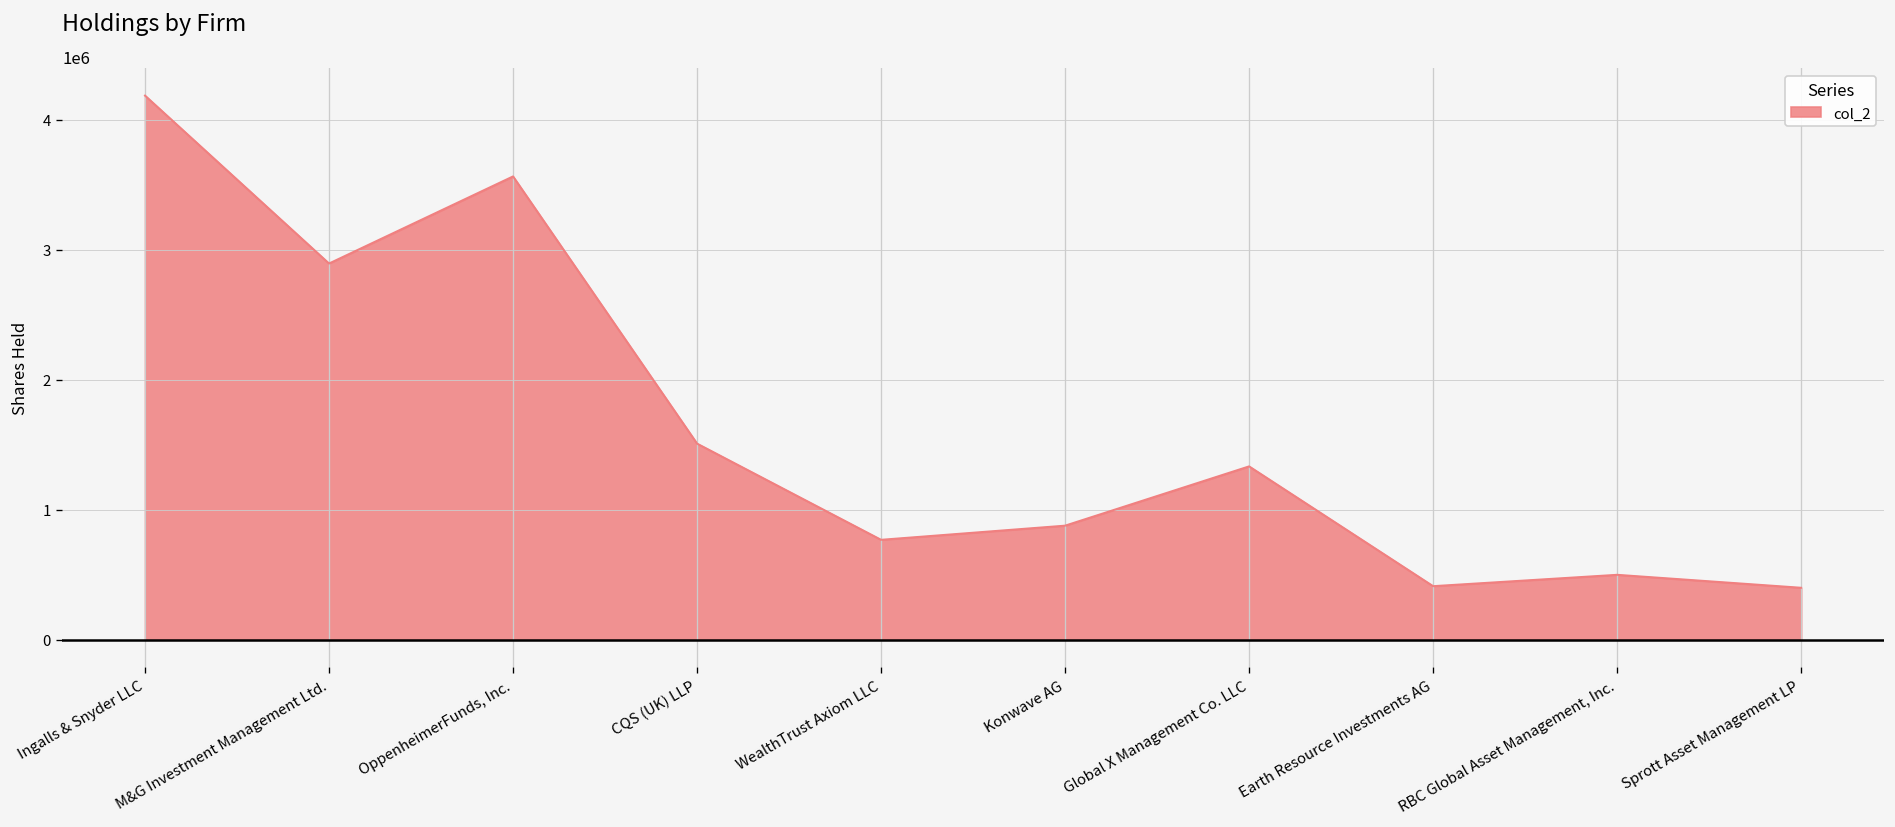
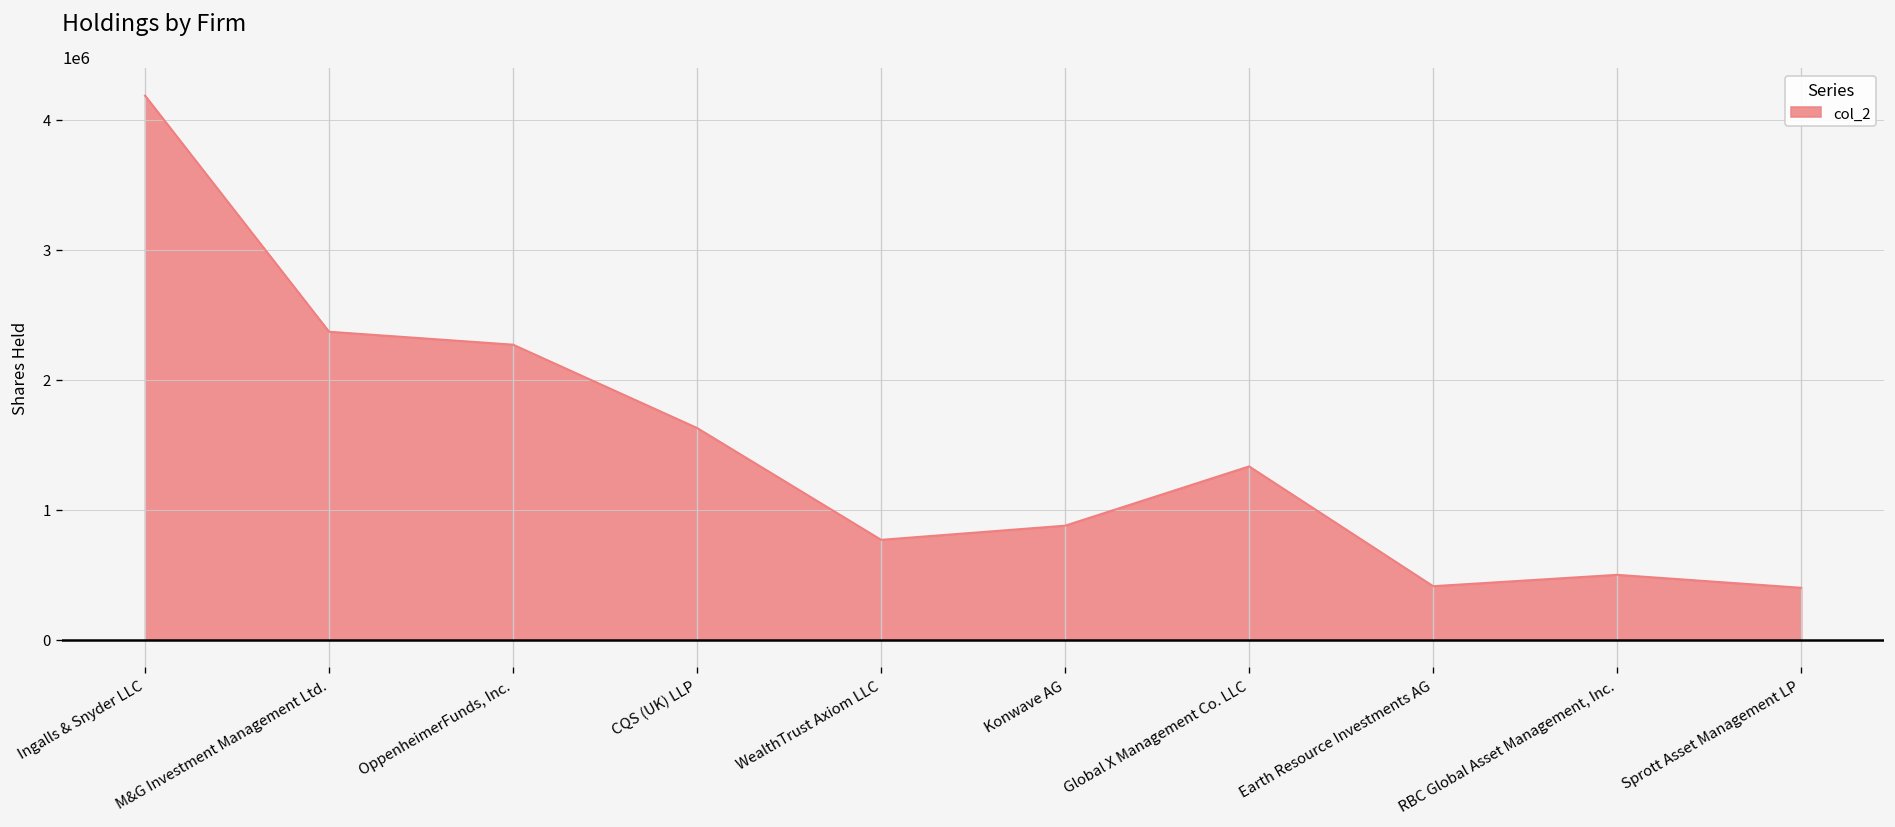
  {
    "Ingalls & Snyder LLC": 4190000,
-   "M&G Investment Management Ltd.": 2890000,
-   "OppenheimerFunds, Inc.": 3560000,
-   "CQS (UK) LLP": 1510000,
+   "M&G Investment Management Ltd.": 2370000,
+   "OppenheimerFunds, Inc.": 2270000,
+   "CQS (UK) LLP": 1630000,
    "WealthTrust Axiom LLC": 770000,
    "Konwave AG": 880000,
    "Global X Management Co. LLC": 1330000,
    "Earth Resource Investments AG": 410000,
    "RBC Global Asset Management, Inc.": 500000,
    "Sprott Asset Management LP": 400000
  }
